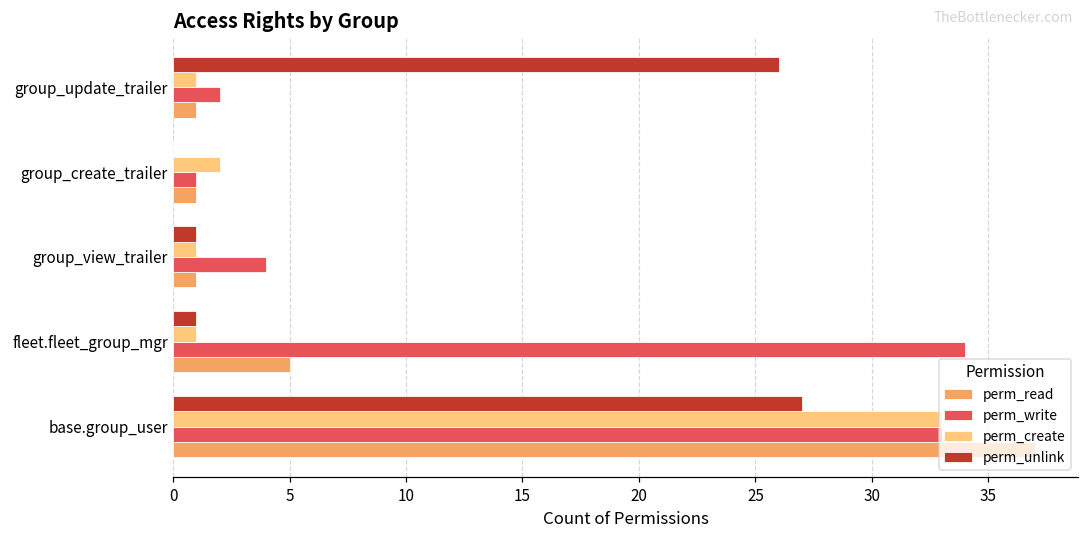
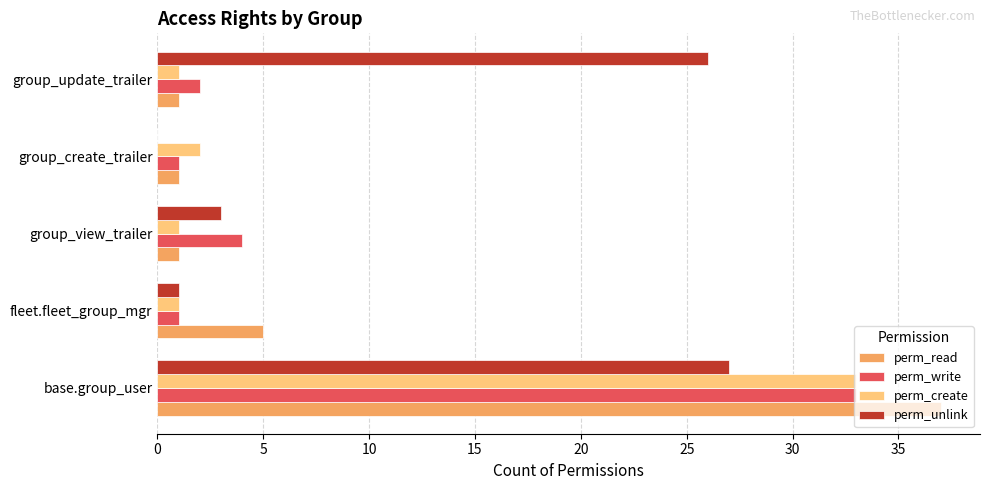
  {
    "perm_write": {
      "group_update_trailer": 2,
      "group_create_trailer": 1,
      "group_view_trailer": 4,
-     "fleet.fleet_group_mgr": 34
+     "fleet.fleet_group_mgr": 1
    },
    "perm_unlink": {
      "group_update_trailer": 26,
      "group_create_trailer": 0,
-     "group_view_trailer": 1,
+     "group_view_trailer": 3,
      "fleet.fleet_group_mgr": 1,
      "base.group_user": 27
    }
  }
